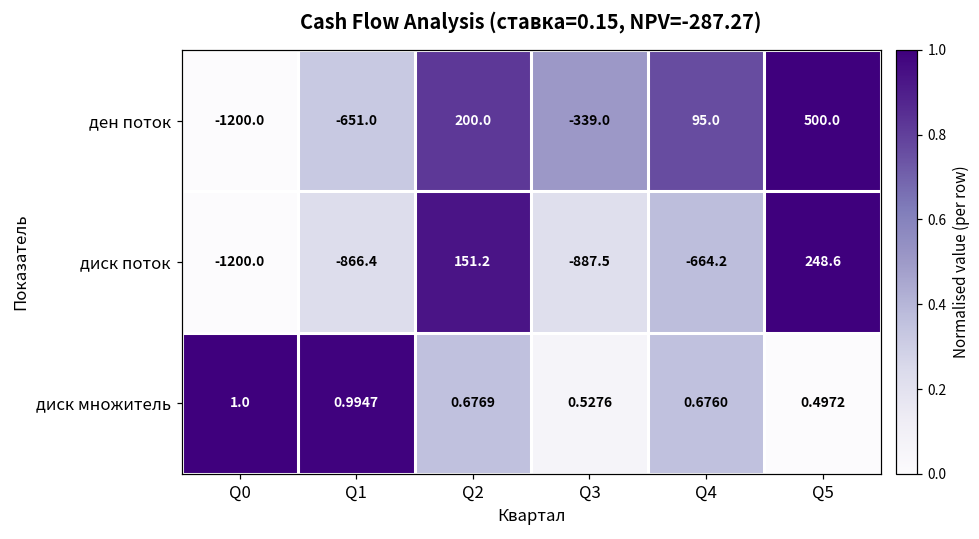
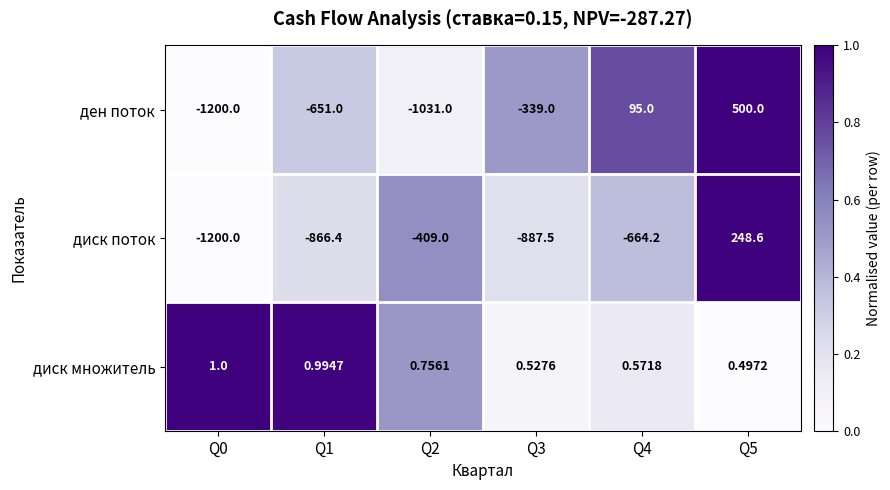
  {
    "ден поток": {
      "Q0": -1200.0,
      "Q1": -651.0,
-     "Q2": 200.0,
+     "Q2": -1031.0,
      "Q3": -339.0,
      "Q4": 95.0,
      "Q5": 500.0
    },
    "диск поток": {
      "Q0": -1200.0,
      "Q1": -866.4,
-     "Q2": 151.2,
+     "Q2": -409.0,
      "Q3": -887.5,
      "Q4": -664.2,
      "Q5": 248.6
    },
    "диск множитель": {
      "Q0": 1.0,
      "Q1": 0.9947,
-     "Q2": 0.6769,
+     "Q2": 0.7561,
      "Q3": 0.5276,
-     "Q4": 0.6760,
+     "Q4": 0.5718,
      "Q5": 0.4972
    }
  }
